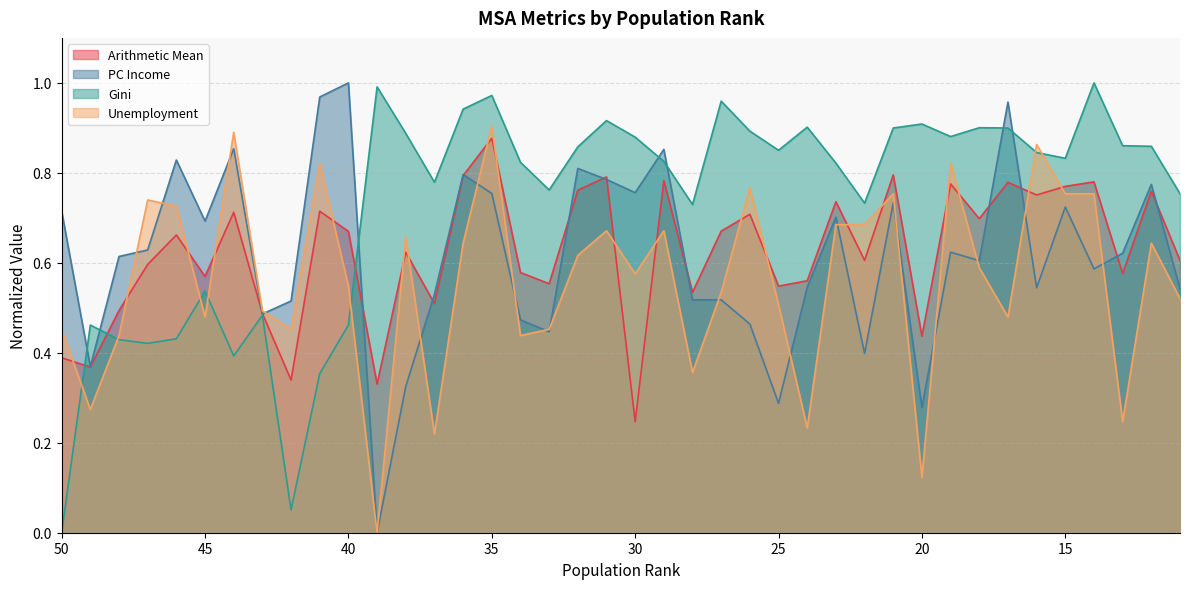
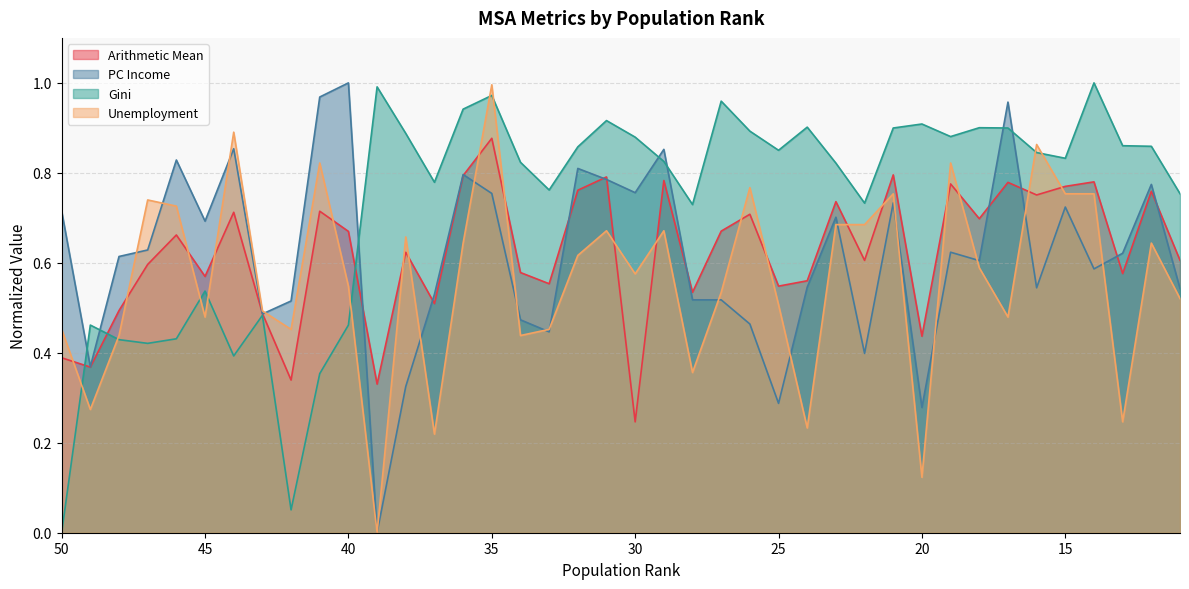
  {
    "Arithmetic Mean": {
      "50": 0.39,
      "45": 0.57,
      "40": 0.67,
      "35": 0.88,
      "30": 0.25,
      "25": 0.55,
      "20": 0.44,
      "15": 0.77
    },
    "Unemployment": {
      "50": 0.45,
      "45": 0.48,
      "40": 0.55,
-     "35": 0.90,
+     "35": 1.00,
      "30": 0.58,
      "25": 0.51,
      "20": 0.12,
      "15": 0.75
    }
  }
